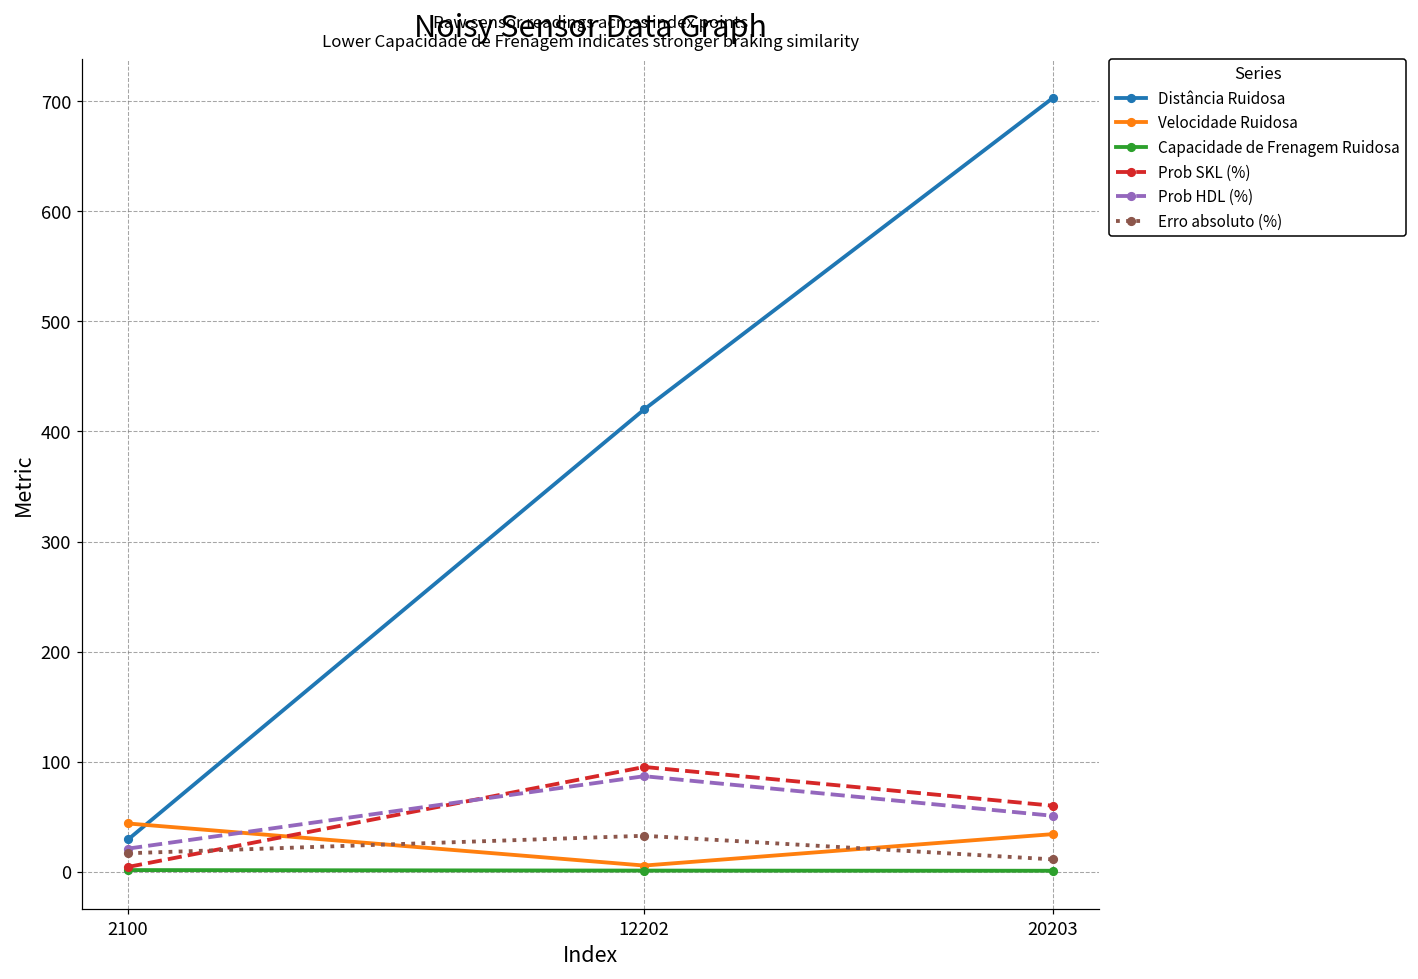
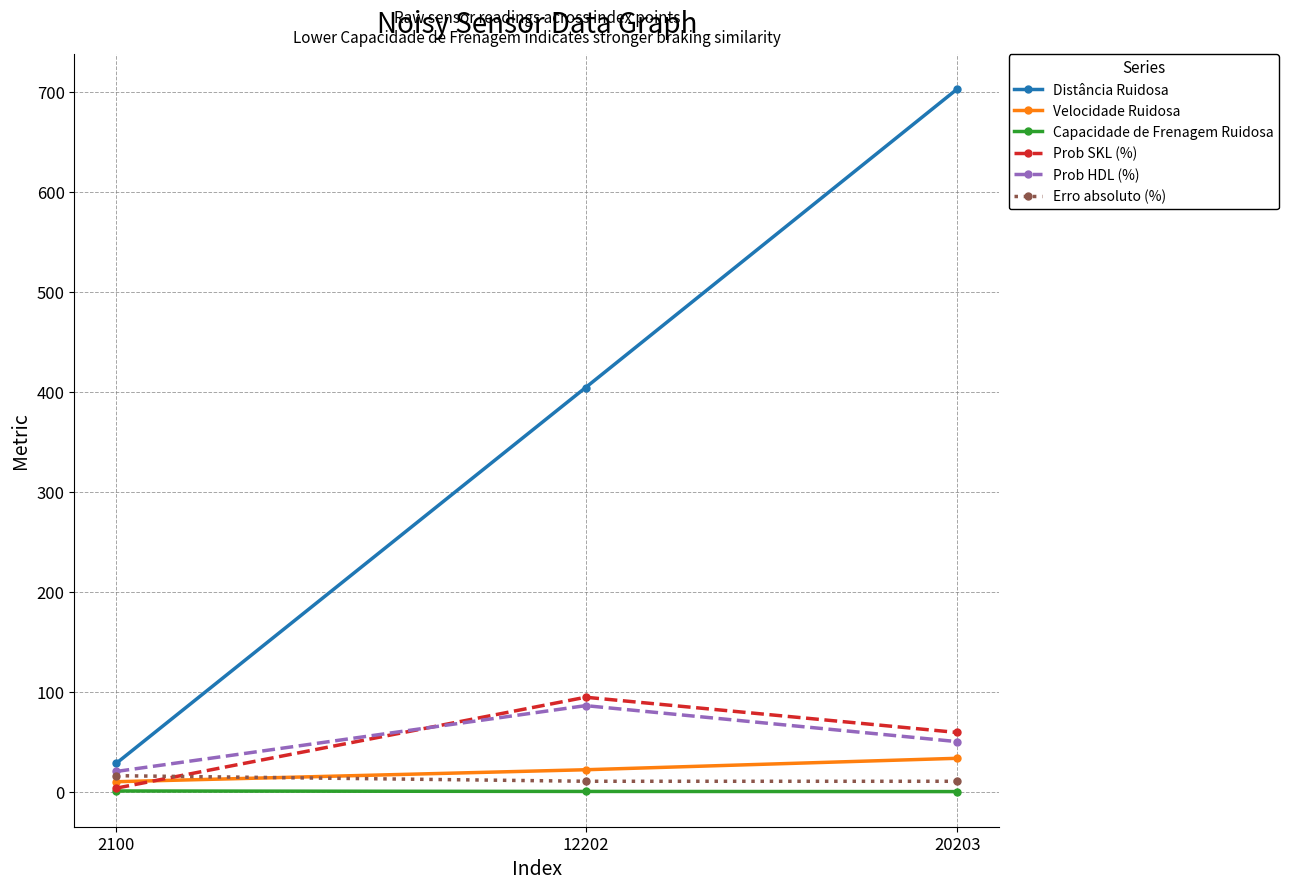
  {
    "Distância Ruidosa": {
      "2100": 29,
-     "12202": 420,
+     "12202": 405,
      "20203": 703
    },
    "Velocidade Ruidosa": {
-     "2100": 44,
-     "12202": 6,
+     "2100": 11,
+     "12202": 23,
      "20203": 34
    },
    "Capacidade de Frenagem Ruidosa": {
      "2100": 1,
      "12202": 1,
      "20203": 1
    },
    "Prob SKL (%)": {
      "2100": 4,
      "12202": 95,
      "20203": 60
    },
    "Prob HDL (%)": {
      "2100": 21,
      "12202": 87,
      "20203": 51
    },
    "Erro absoluto (%)": {
      "2100": 17,
-     "12202": 33,
+     "12202": 11,
      "20203": 11
    }
  }
